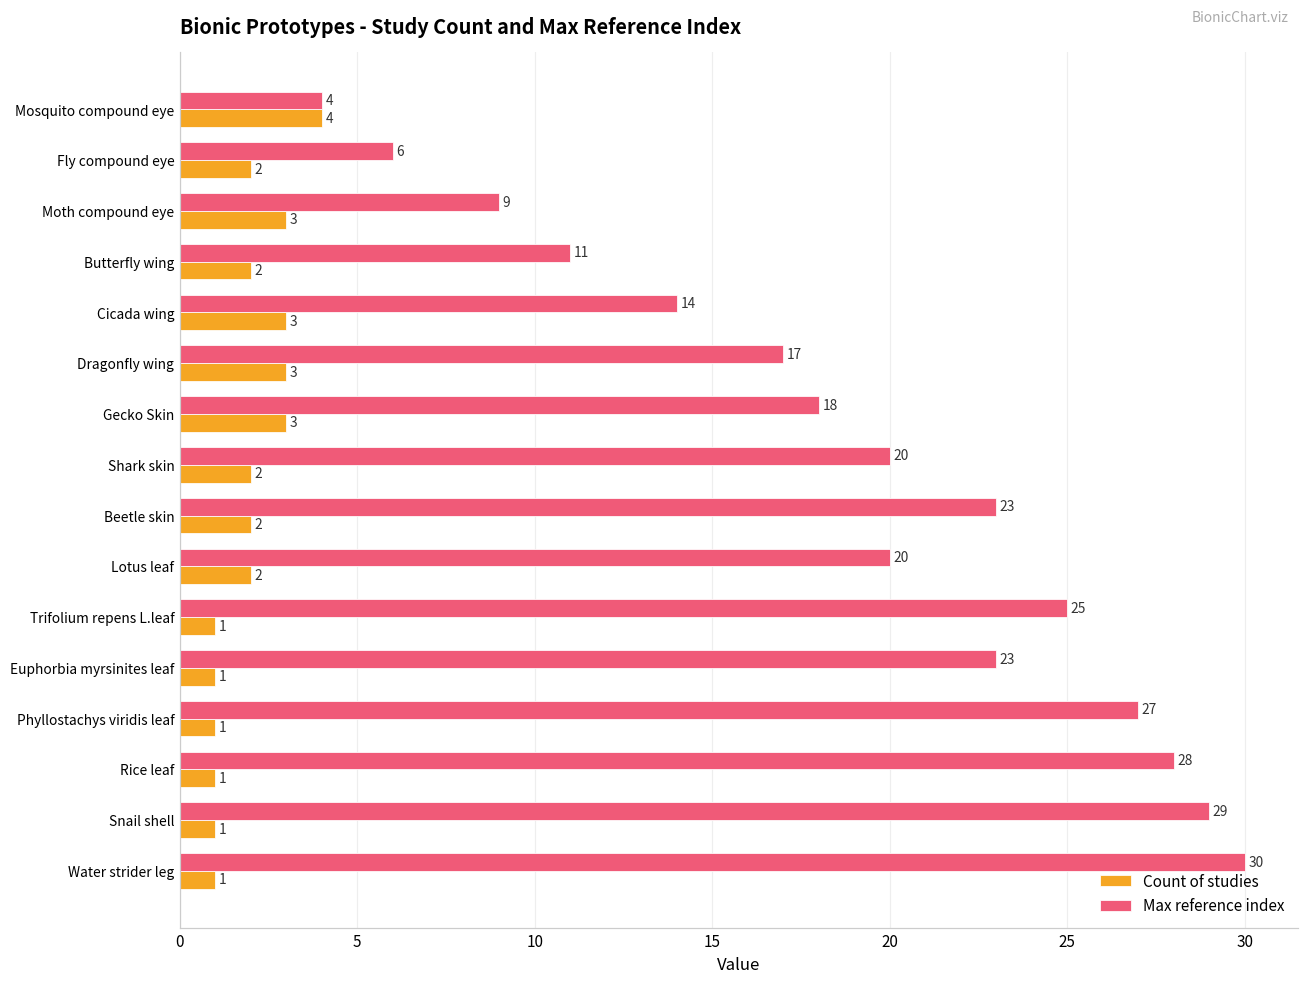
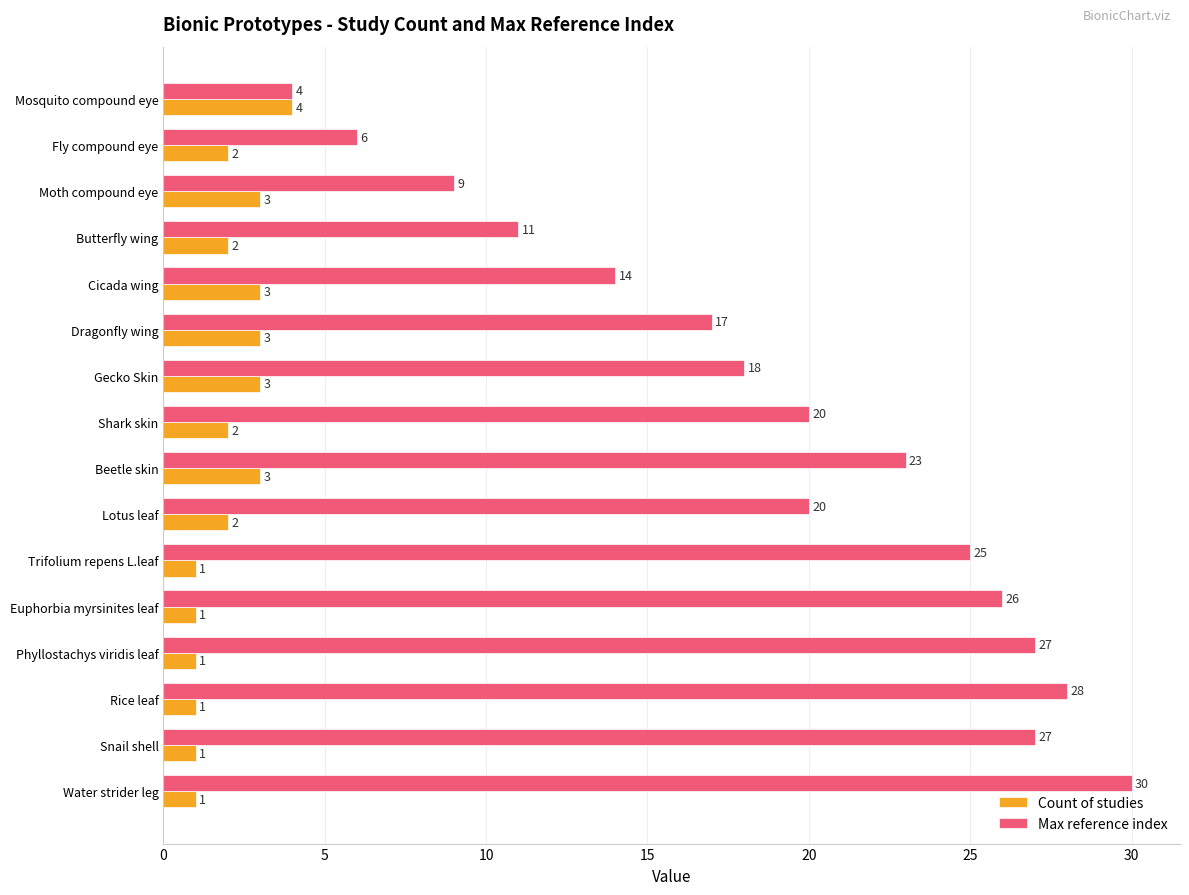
  {
    "Count of studies": {
      "Mosquito compound eye": 4,
      "Fly compound eye": 2,
      "Moth compound eye": 3,
      "Butterfly wing": 2,
      "Cicada wing": 3,
      "Dragonfly wing": 3,
      "Gecko Skin": 3,
      "Shark skin": 2,
-     "Beetle skin": 2,
+     "Beetle skin": 3,
      "Lotus leaf": 2,
      "Trifolium repens L.leaf": 1,
      "Euphorbia myrsinites leaf": 1,
      "Phyllostachys viridis leaf": 1,
      "Rice leaf": 1,
      "Snail shell": 1,
      "Water strider leg": 1
    },
    "Max reference index": {
      "Mosquito compound eye": 4,
      "Fly compound eye": 6,
      "Moth compound eye": 9,
      "Butterfly wing": 11,
      "Cicada wing": 14,
      "Dragonfly wing": 17,
      "Gecko Skin": 18,
      "Shark skin": 20,
      "Beetle skin": 23,
      "Lotus leaf": 20,
      "Trifolium repens L.leaf": 25,
-     "Euphorbia myrsinites leaf": 23,
+     "Euphorbia myrsinites leaf": 26,
      "Phyllostachys viridis leaf": 27,
      "Rice leaf": 28,
-     "Snail shell": 29,
+     "Snail shell": 27,
      "Water strider leg": 30
    }
  }
